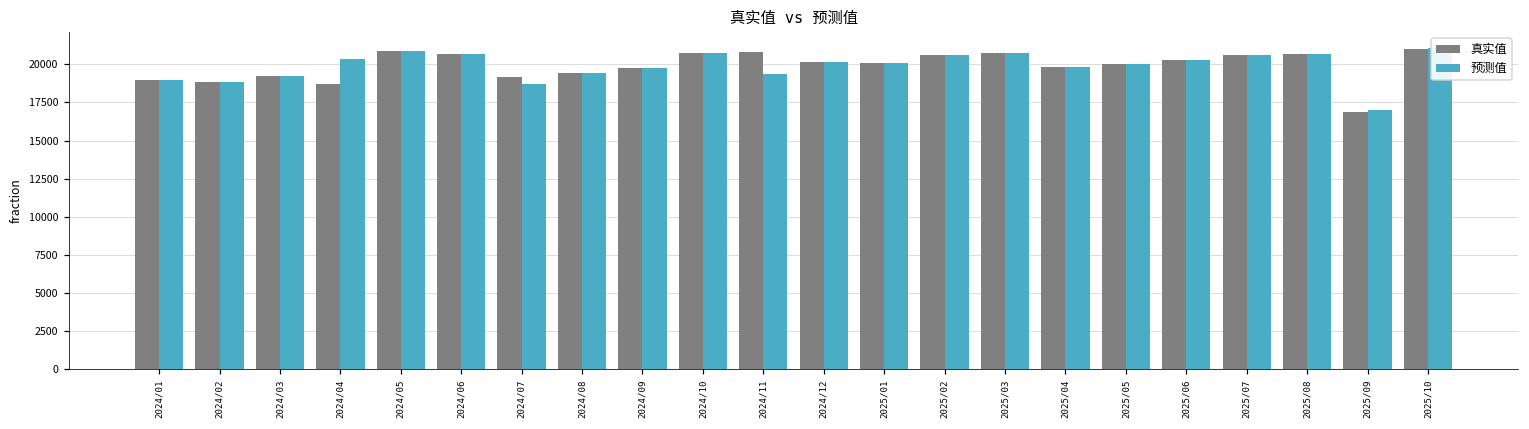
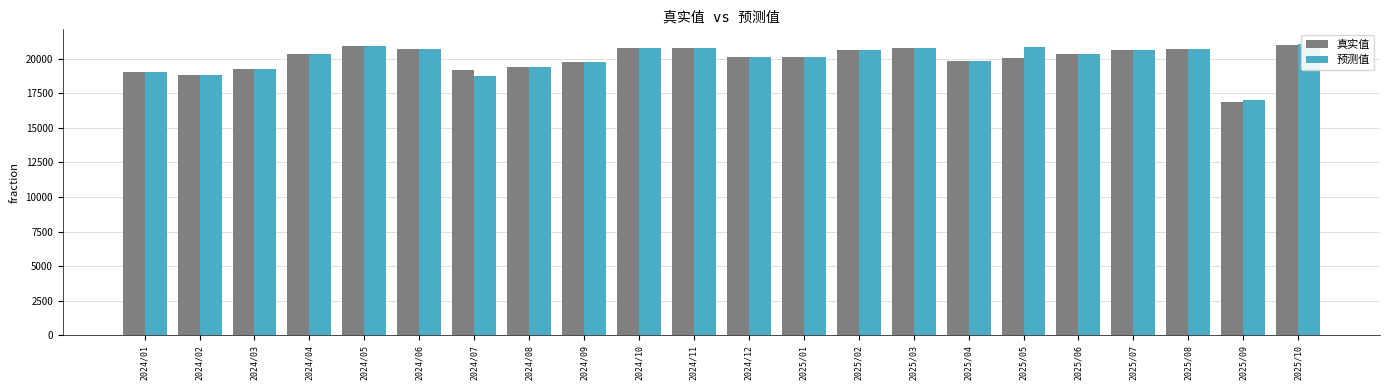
  {
    "真实值": {
      "2024/01": 19000,
      "2024/02": 18800,
      "2024/03": 19300,
-     "2024/04": 18700,
+     "2024/04": 20300,
      "2024/05": 20900,
      "2024/06": 20700,
      "2024/07": 19200,
      "2024/08": 19400,
      "2024/09": 19800,
      "2024/10": 20800,
      "2024/11": 20800,
      "2024/12": 20100,
      "2025/01": 20100,
      "2025/02": 20600,
      "2025/03": 20800,
      "2025/04": 19900,
      "2025/05": 20000,
      "2025/06": 20300,
      "2025/07": 20600,
      "2025/08": 20700,
      "2025/09": 16900,
      "2025/10": 21000
    },
    "预测值": {
      "2024/01": 19000,
      "2024/02": 18800,
      "2024/03": 19300,
      "2024/04": 20300,
      "2024/05": 20900,
      "2024/06": 20700,
      "2024/07": 18700,
      "2024/08": 19400,
      "2024/09": 19800,
      "2024/10": 20800,
-     "2024/11": 19400,
+     "2024/11": 20800,
      "2024/12": 20100,
      "2025/01": 20100,
      "2025/02": 20600,
      "2025/03": 20800,
      "2025/04": 19900,
-     "2025/05": 20000,
+     "2025/05": 20800,
      "2025/06": 20300,
      "2025/07": 20600,
      "2025/08": 20700,
      "2025/09": 17000
    }
  }
